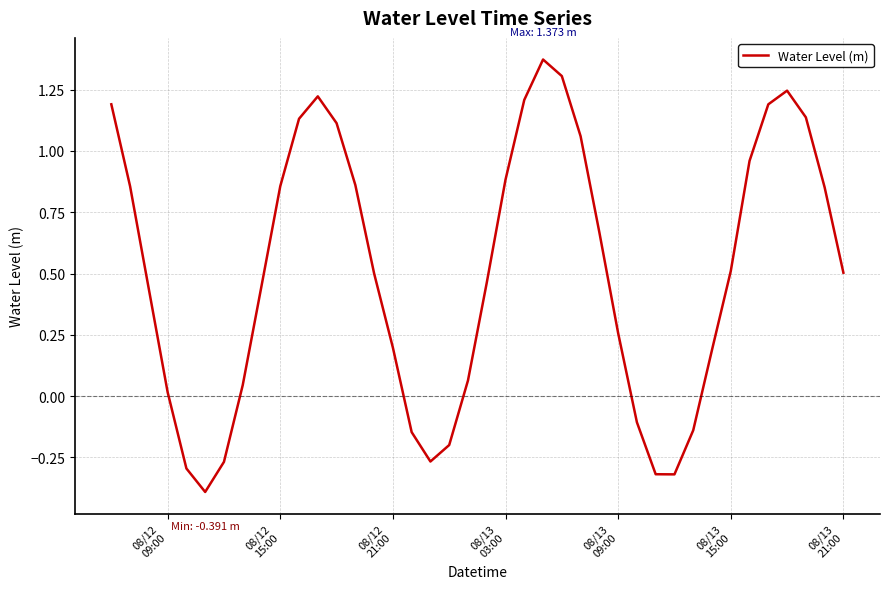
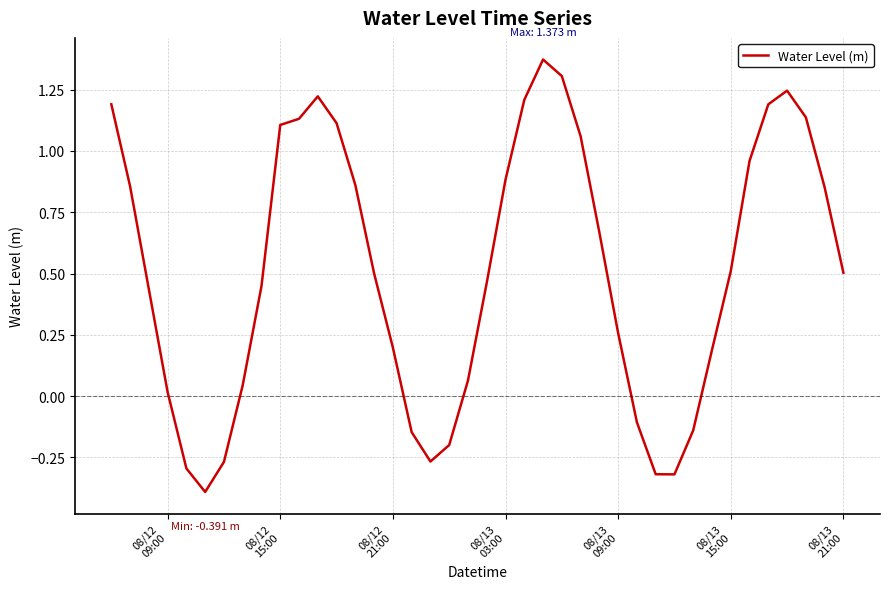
  {
    "08/12 09:00": 0.02,
-   "08/12 15:00": 0.86,
+   "08/12 15:00": 1.11,
    "08/12 21:00": 0.20,
    "08/13 03:00": 0.88,
    "08/13 09:00": 0.26,
    "08/13 15:00": 0.51,
    "08/13 21:00": 0.50
  }
